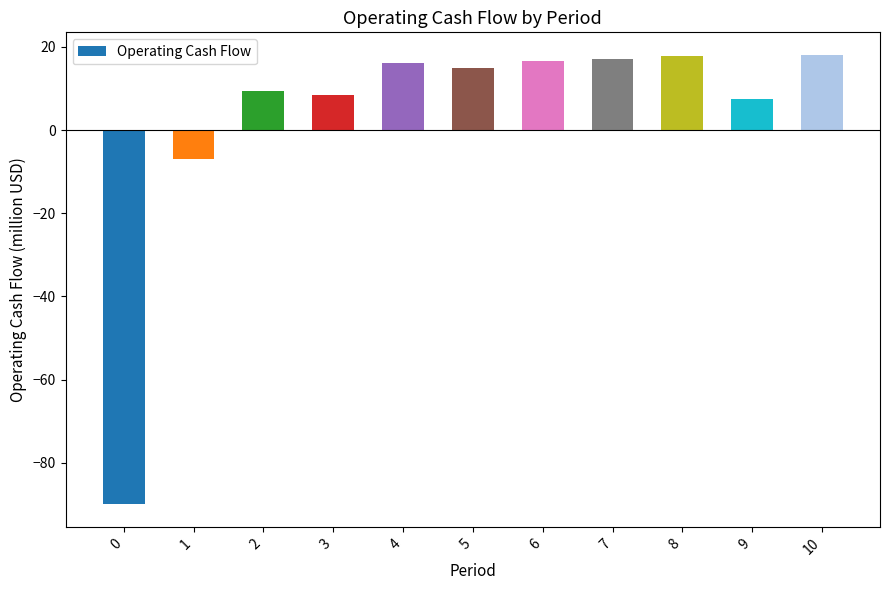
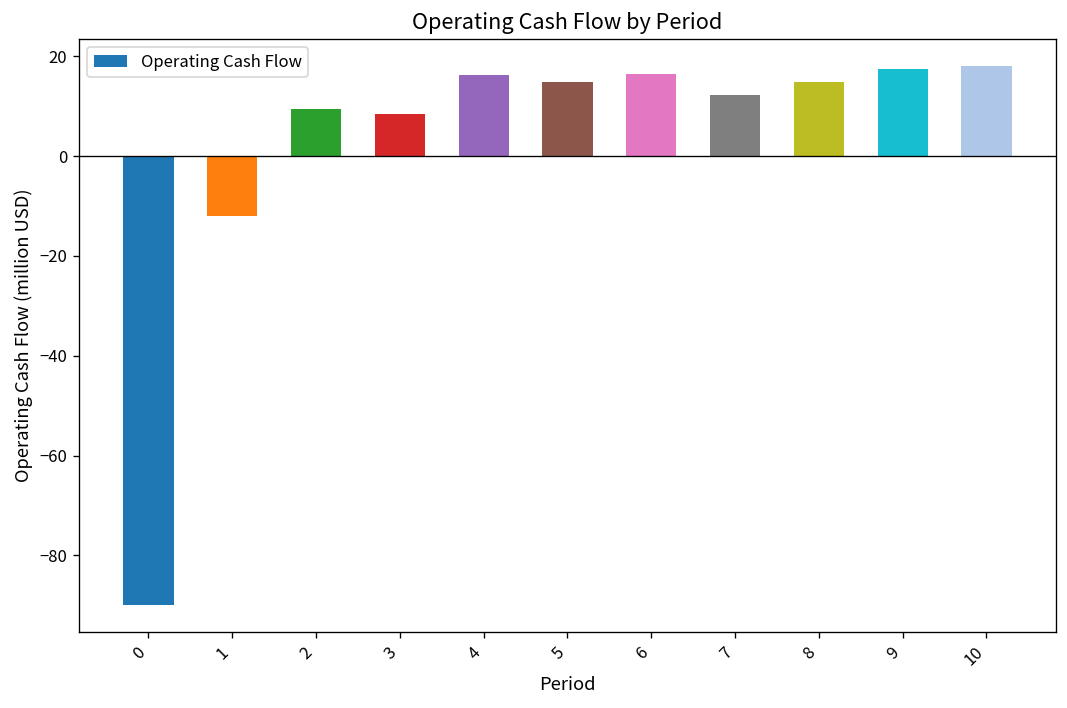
  {
    "0": -90,
-   "1": -7,
+   "1": -12,
    "2": 9,
    "3": 9,
    "4": 16,
    "5": 15,
    "6": 17,
-   "7": 17,
-   "8": 18,
-   "9": 7,
+   "7": 12,
+   "8": 15,
+   "9": 17,
    "10": 18
  }
